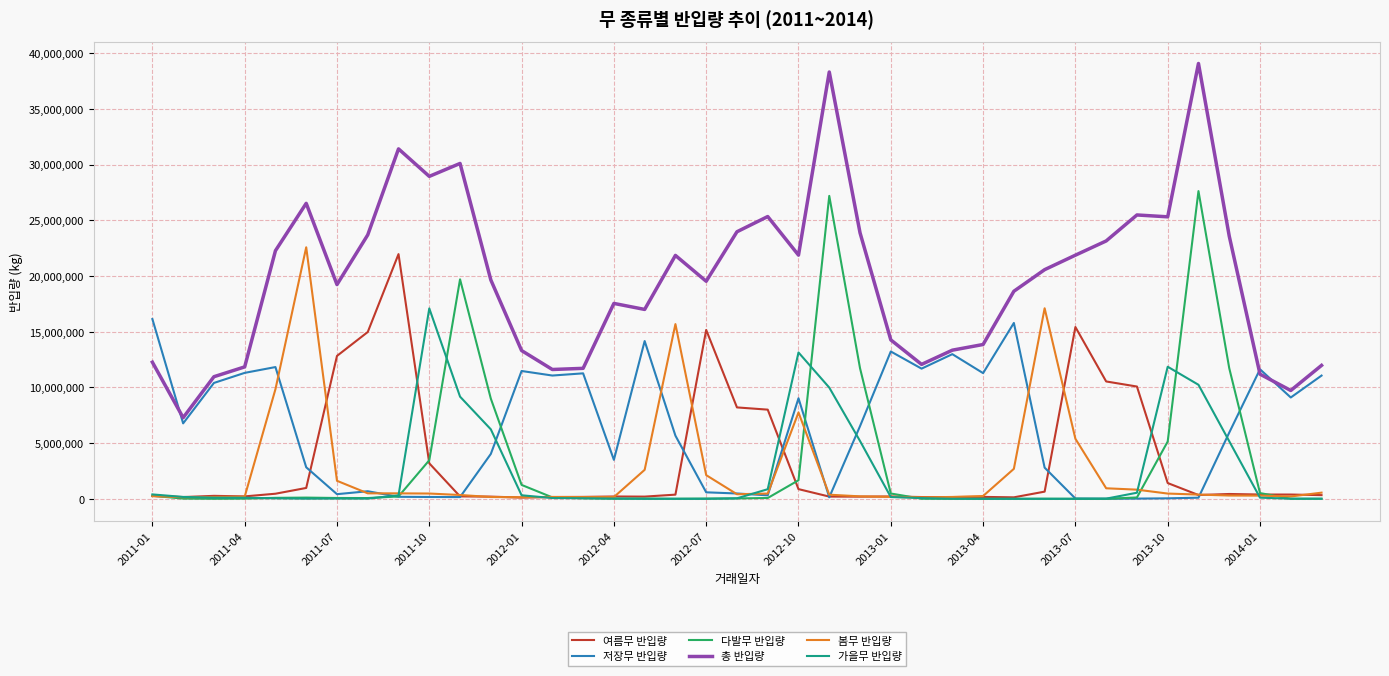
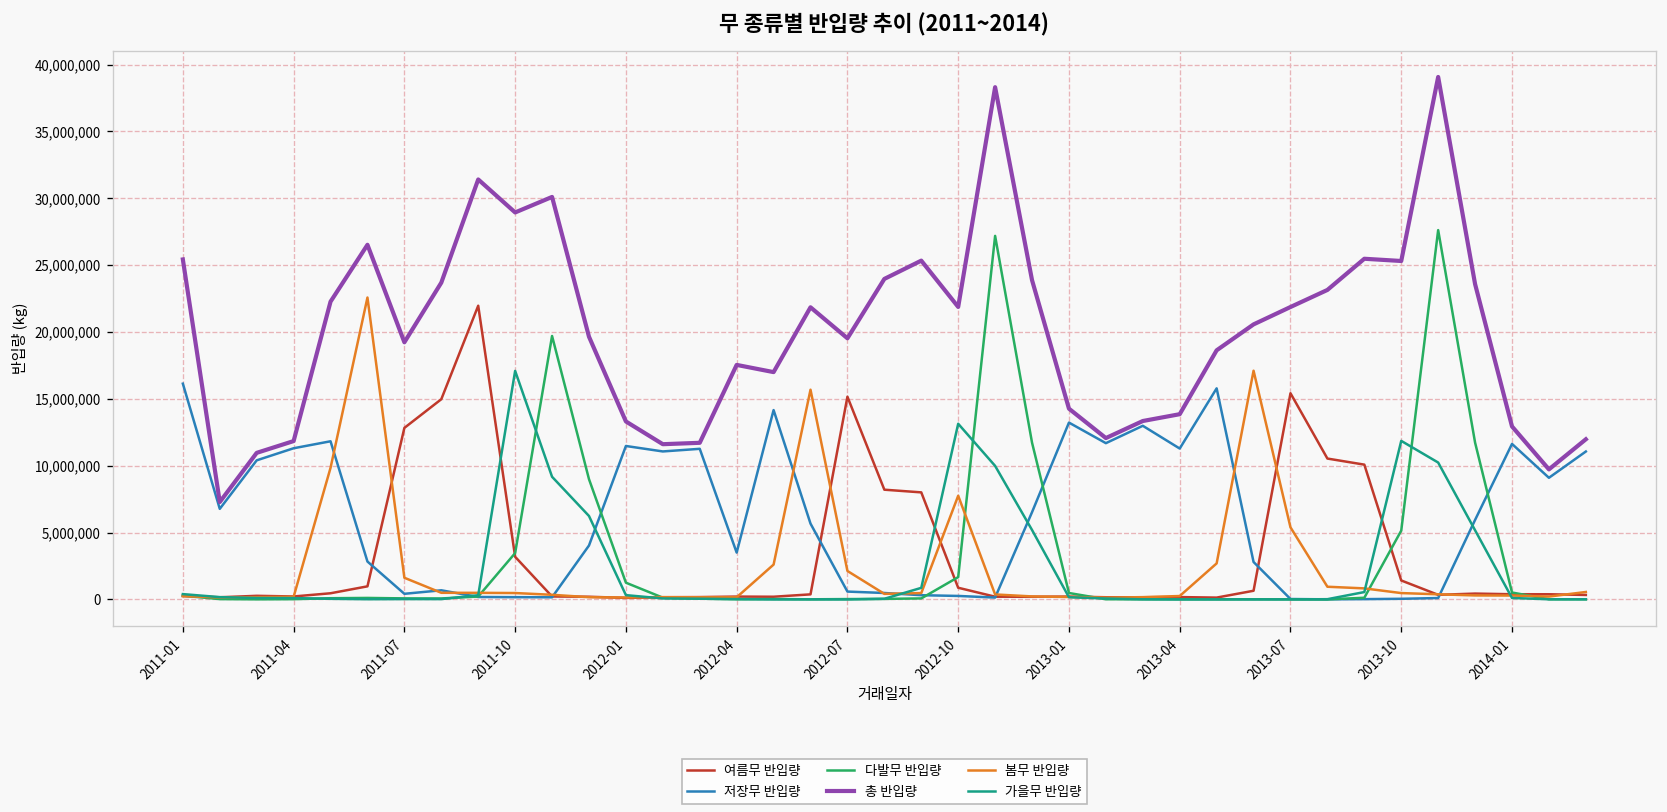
  {
    "여름무 반입량": {
      "2011-07": "12,800,000",
      "2011-10": "3,200,000",
      "2012-07": "15,200,000",
      "2012-10": "900,000",
      "2013-07": "15,400,000",
      "2013-10": "1,400,000"
    },
    "저장무 반입량": {
      "2011-01": "16,100,000",
      "2011-04": "11,300,000",
      "2011-07": "400,000",
      "2011-10": "200,000",
      "2012-01": "11,500,000",
      "2012-04": "3,500,000",
      "2012-07": "600,000",
-     "2012-10": "9,000,000",
+     "2012-10": "300,000",
      "2013-01": "13,200,000",
      "2013-04": "11,300,000",
      "2013-10": "0",
      "2014-01": "11,600,000"
    },
    "총 반입량": {
-     "2011-01": "12,300,000",
+     "2011-01": "25,400,000",
      "2011-04": "11,800,000",
      "2011-07": "19,200,000",
      "2011-10": "28,900,000",
      "2012-01": "13,300,000",
      "2012-04": "17,500,000",
      "2012-07": "19,500,000",
      "2012-10": "21,900,000",
      "2013-01": "14,300,000",
      "2013-04": "13,900,000",
      "2013-07": "21,900,000",
      "2013-10": "25,300,000",
-     "2014-01": "11,200,000"
+     "2014-01": "12,900,000"
    },
    "봄무 반입량": {
      "2011-07": "1,600,000",
      "2011-10": "500,000",
      "2012-07": "2,100,000",
      "2012-10": "7,800,000",
      "2013-07": "5,400,000",
      "2013-10": "500,000"
    }
  }
